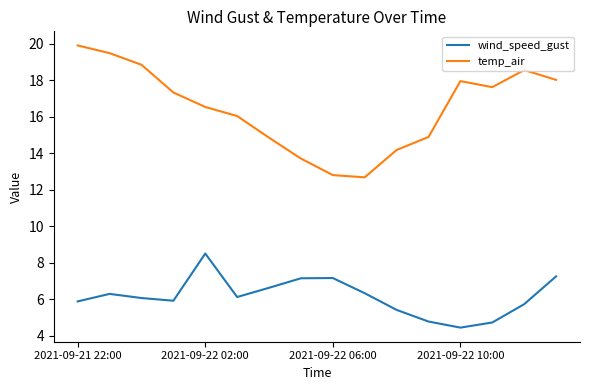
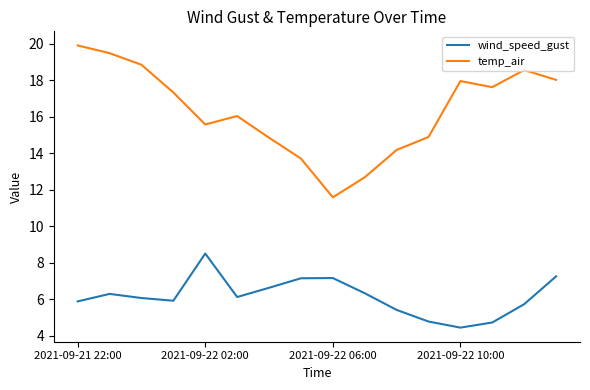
  {
    "wind_speed_gust": {
      "2021-09-21 22:00": 5.9,
      "2021-09-22 02:00": 8.5,
      "2021-09-22 06:00": 7.2,
      "2021-09-22 10:00": 4.5
    },
    "temp_air": {
      "2021-09-21 22:00": 19.9,
-     "2021-09-22 02:00": 16.5,
-     "2021-09-22 06:00": 12.8,
+     "2021-09-22 02:00": 15.6,
+     "2021-09-22 06:00": 11.6,
      "2021-09-22 10:00": 18.0
    }
  }
